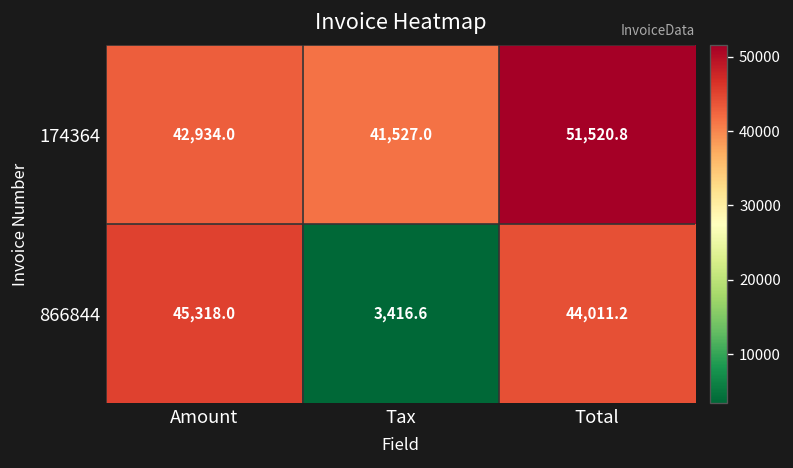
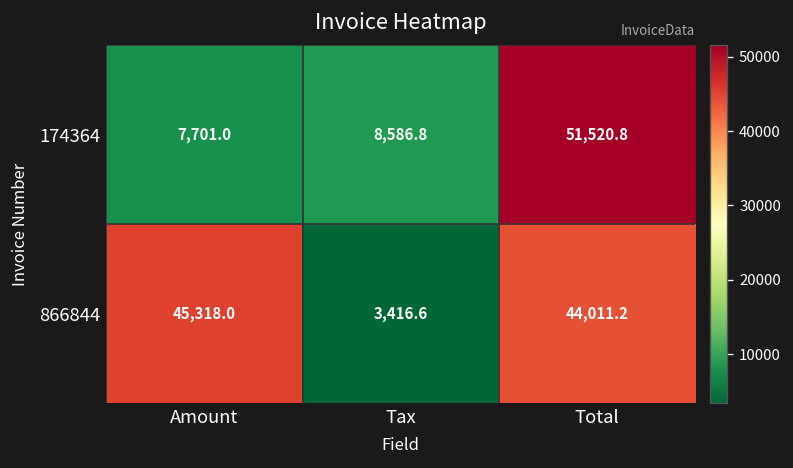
  {
    "174364": {
-     "Amount": "42,934.0",
-     "Tax": "41,527.0",
+     "Amount": "7,701.0",
+     "Tax": "8,586.8",
      "Total": "51,520.8"
    },
    "866844": {
      "Amount": "45,318.0",
      "Tax": "3,416.6",
      "Total": "44,011.2"
    }
  }
